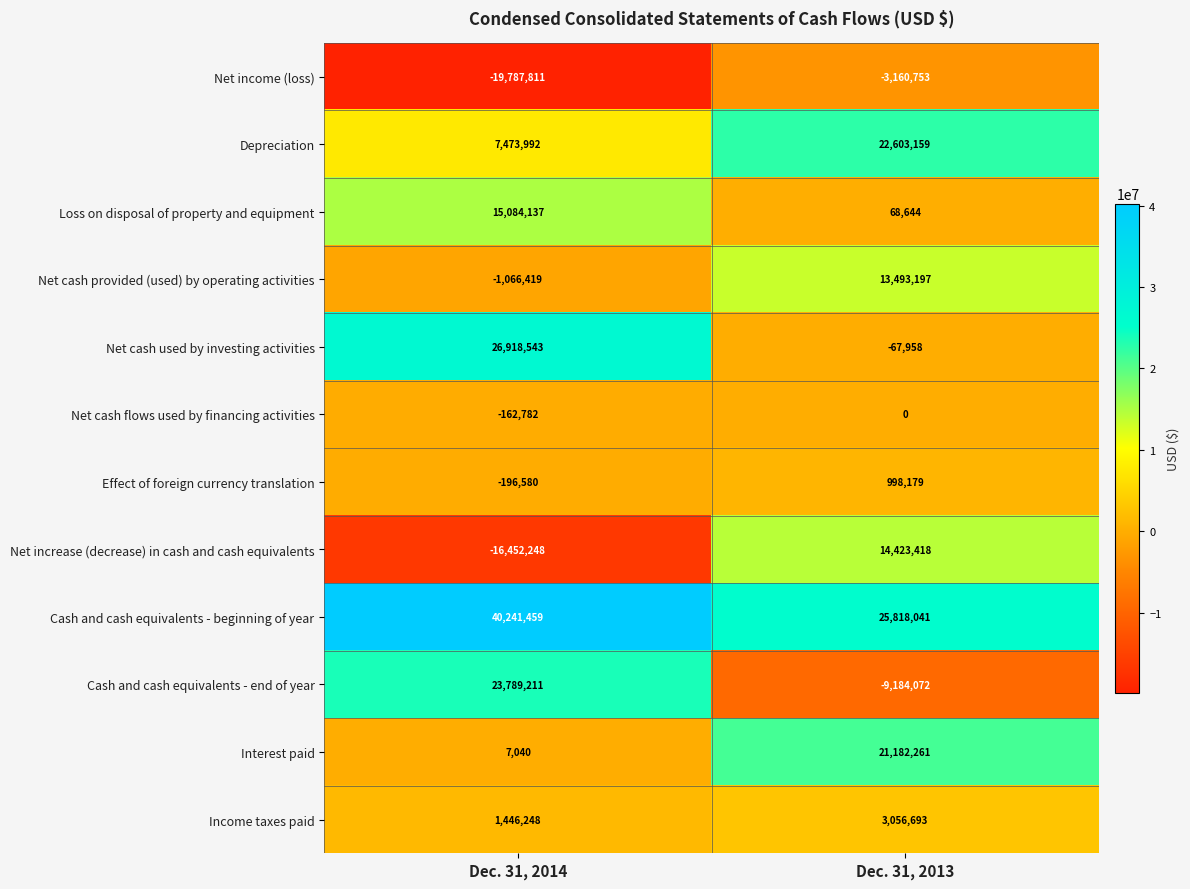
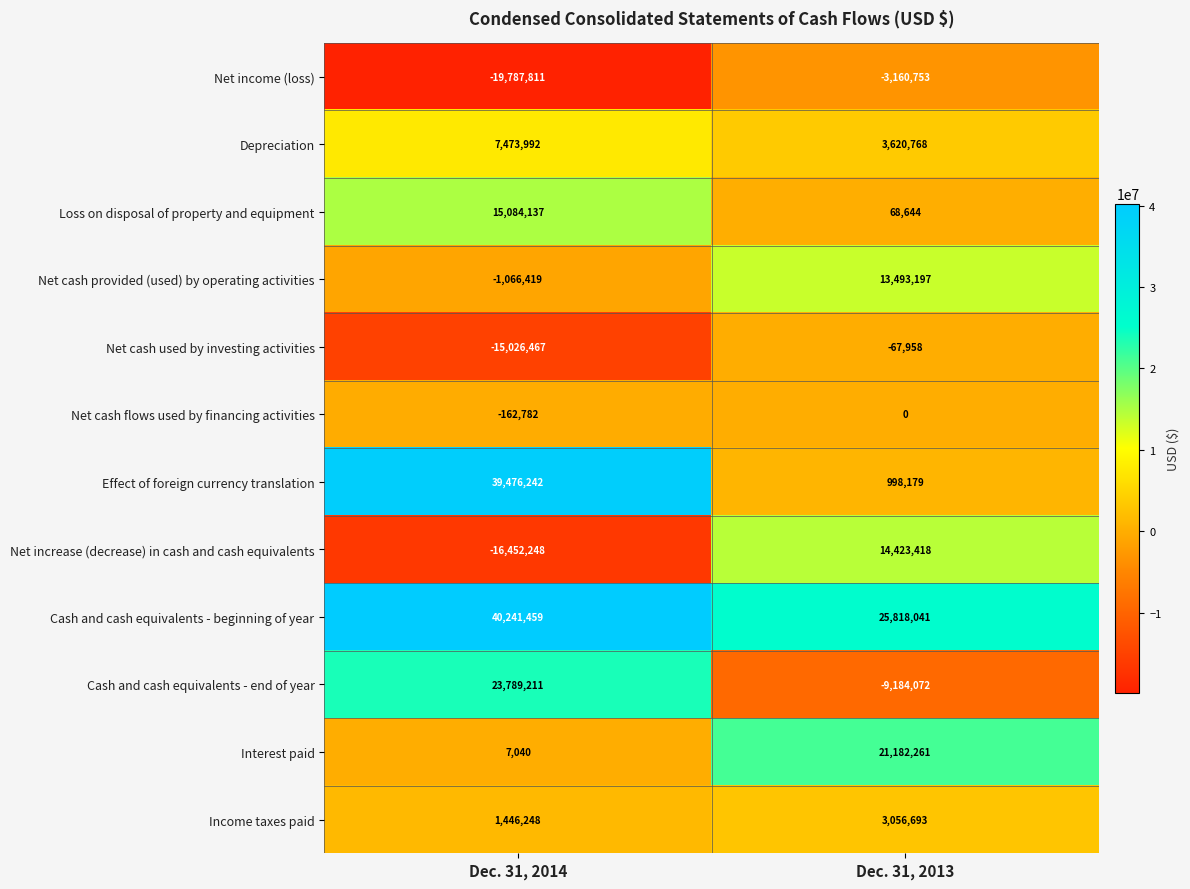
  {
    "Net income (loss)": {
      "Dec. 31, 2014": "-19,787,811",
      "Dec. 31, 2013": "-3,160,753"
    },
    "Depreciation": {
      "Dec. 31, 2014": "7,473,992",
-     "Dec. 31, 2013": "22,603,159"
+     "Dec. 31, 2013": "3,620,768"
    },
    "Loss on disposal of property and equipment": {
      "Dec. 31, 2014": "15,084,137",
      "Dec. 31, 2013": "68,644"
    },
    "Net cash provided (used) by operating activities": {
      "Dec. 31, 2014": "-1,066,419",
      "Dec. 31, 2013": "13,493,197"
    },
    "Net cash used by investing activities": {
-     "Dec. 31, 2014": "26,918,543",
+     "Dec. 31, 2014": "-15,026,467",
      "Dec. 31, 2013": "-67,958"
    },
    "Net cash flows used by financing activities": {
      "Dec. 31, 2014": "-162,782",
      "Dec. 31, 2013": "0"
    },
    "Effect of foreign currency translation": {
-     "Dec. 31, 2014": "-196,580",
+     "Dec. 31, 2014": "39,476,242",
      "Dec. 31, 2013": "998,179"
    },
    "Net increase (decrease) in cash and cash equivalents": {
      "Dec. 31, 2014": "-16,452,248",
      "Dec. 31, 2013": "14,423,418"
    },
    "Cash and cash equivalents - beginning of year": {
      "Dec. 31, 2014": "40,241,459",
      "Dec. 31, 2013": "25,818,041"
    },
    "Cash and cash equivalents - end of year": {
      "Dec. 31, 2014": "23,789,211",
      "Dec. 31, 2013": "-9,184,072"
    },
    "Interest paid": {
      "Dec. 31, 2014": "7,040",
      "Dec. 31, 2013": "21,182,261"
    },
    "Income taxes paid": {
      "Dec. 31, 2014": "1,446,248",
      "Dec. 31, 2013": "3,056,693"
    }
  }
